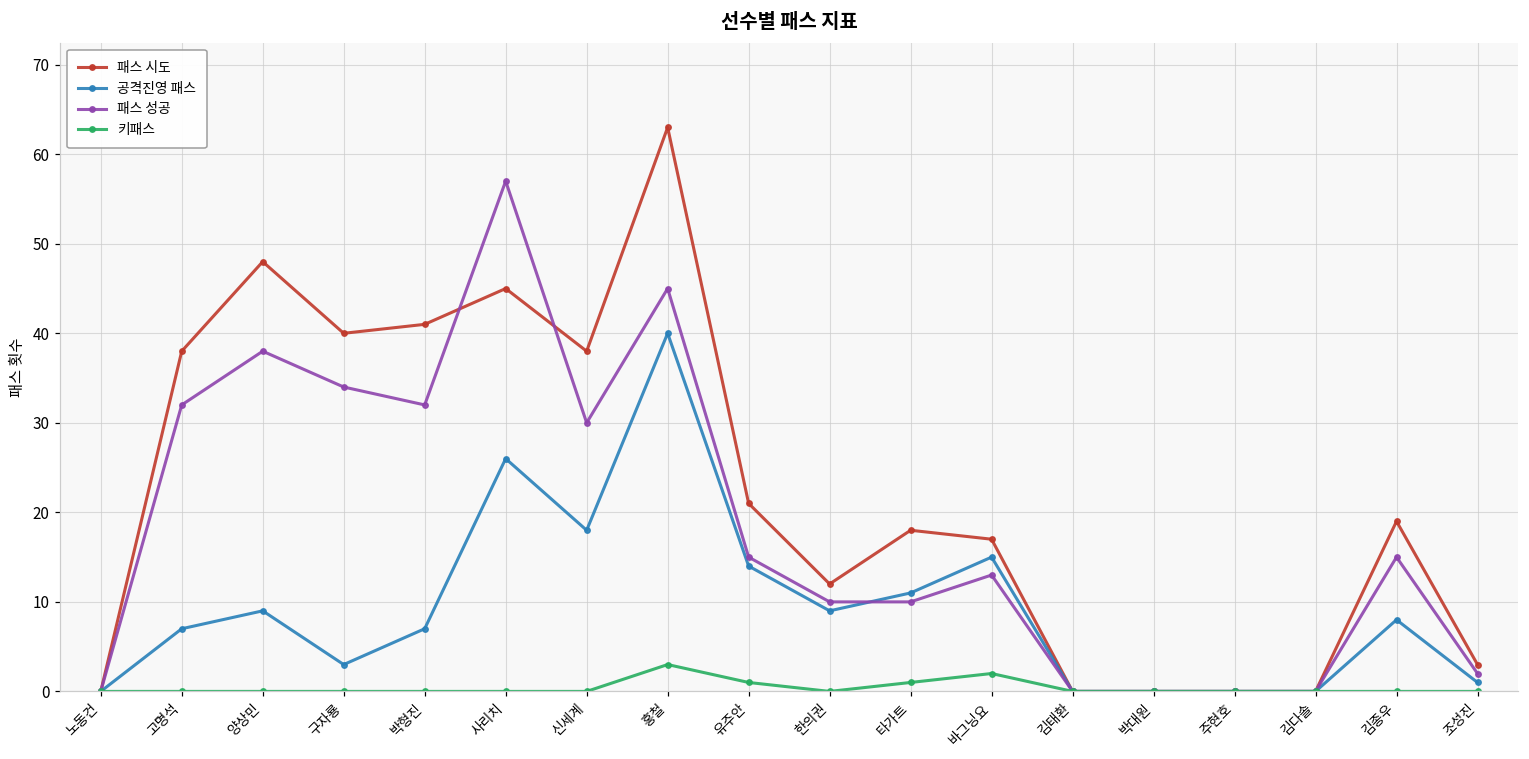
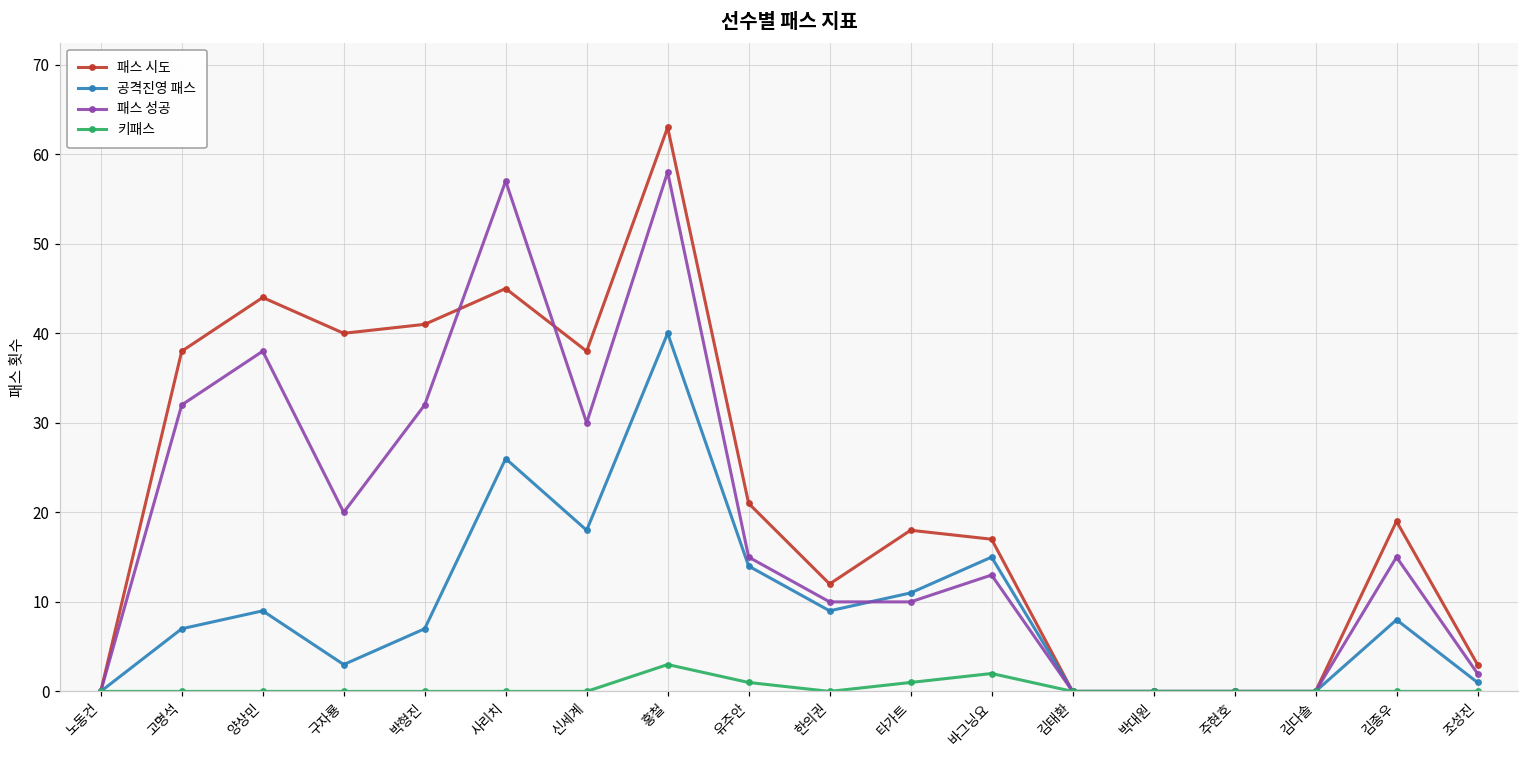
  {
    "패스 시도": {
      "고명석": 38,
-     "양상민": 48,
+     "양상민": 44,
      "구자룡": 40,
      "박형진": 41,
      "사리치": 45,
      "신세계": 38,
      "홍철": 63,
      "유주안": 21,
      "한의권": 12,
      "타가트": 18,
      "바그닝요": 17,
      "김종우": 19,
      "조성진": 3
    },
    "공격진영 패스": {
      "고명석": 7,
      "양상민": 9,
      "구자룡": 3,
      "박형진": 7,
      "사리치": 26,
      "신세계": 18,
      "홍철": 40,
      "유주안": 14,
      "한의권": 9,
      "타가트": 11,
      "바그닝요": 15,
      "김종우": 8,
      "조성진": 1
    },
    "패스 성공": {
      "고명석": 32,
      "양상민": 38,
-     "구자룡": 34,
+     "구자룡": 20,
      "박형진": 32,
      "사리치": 57,
      "신세계": 30,
-     "홍철": 45,
+     "홍철": 58,
      "유주안": 15,
      "한의권": 10,
      "타가트": 10,
      "바그닝요": 13,
      "김종우": 15,
      "조성진": 2
    },
    "키패스": {
      "고명석": 0,
      "양상민": 0,
      "구자룡": 0,
      "박형진": 0,
      "사리치": 0,
      "신세계": 0,
      "홍철": 3,
      "유주안": 1,
      "한의권": 0,
      "타가트": 1,
      "바그닝요": 2,
      "김종우": 0,
      "조성진": 0
    }
  }
